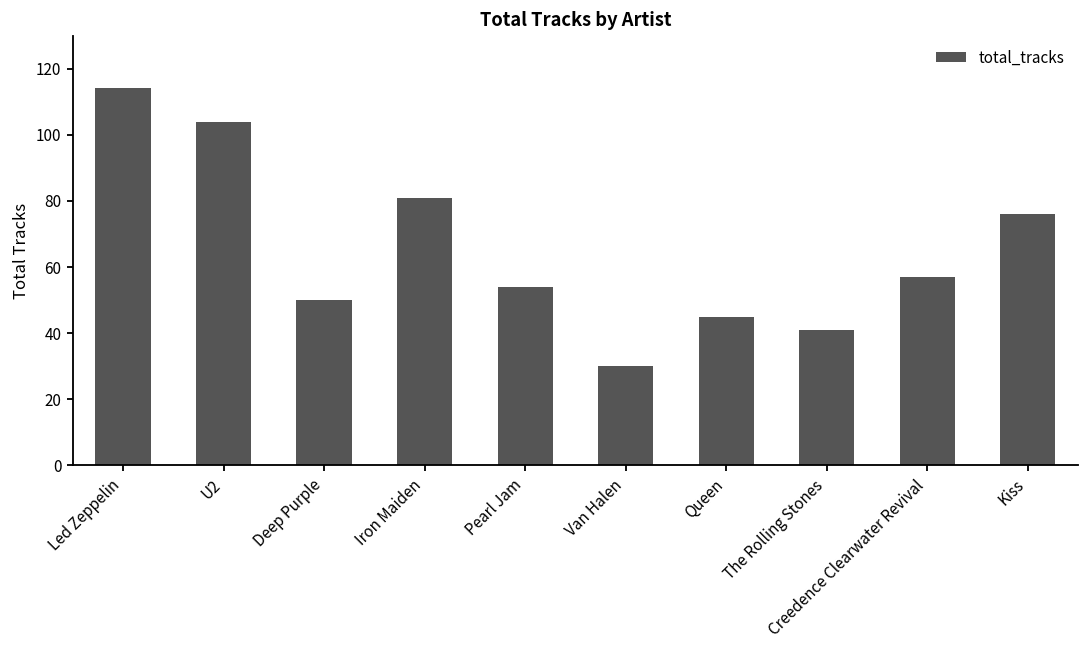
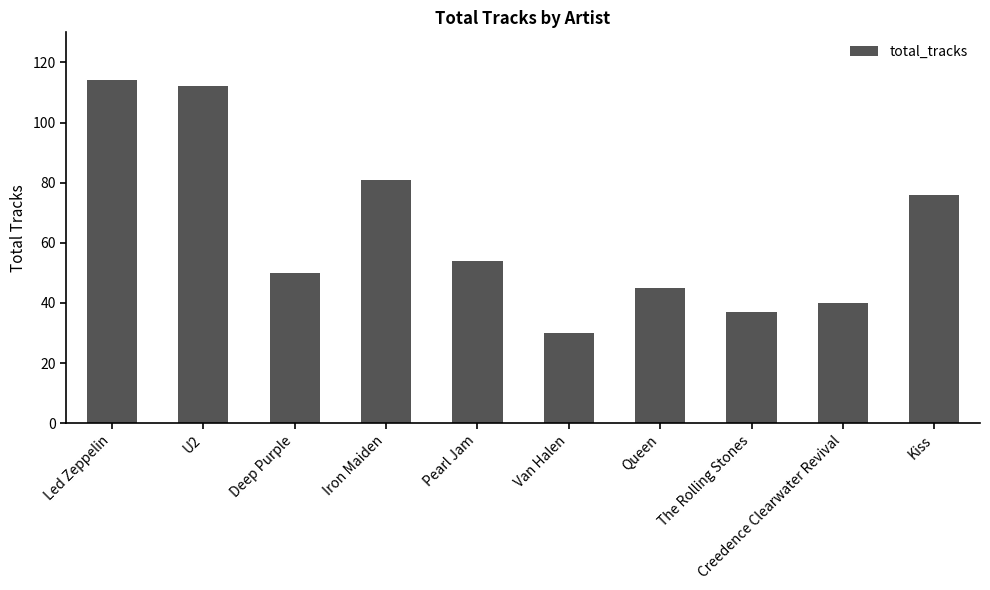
  {
    "Led Zeppelin": 114,
-   "U2": 104,
+   "U2": 112,
    "Deep Purple": 50,
    "Iron Maiden": 81,
    "Pearl Jam": 54,
    "Van Halen": 30,
    "Queen": 45,
-   "The Rolling Stones": 41,
-   "Creedence Clearwater Revival": 57,
+   "The Rolling Stones": 37,
+   "Creedence Clearwater Revival": 40,
    "Kiss": 76
  }
